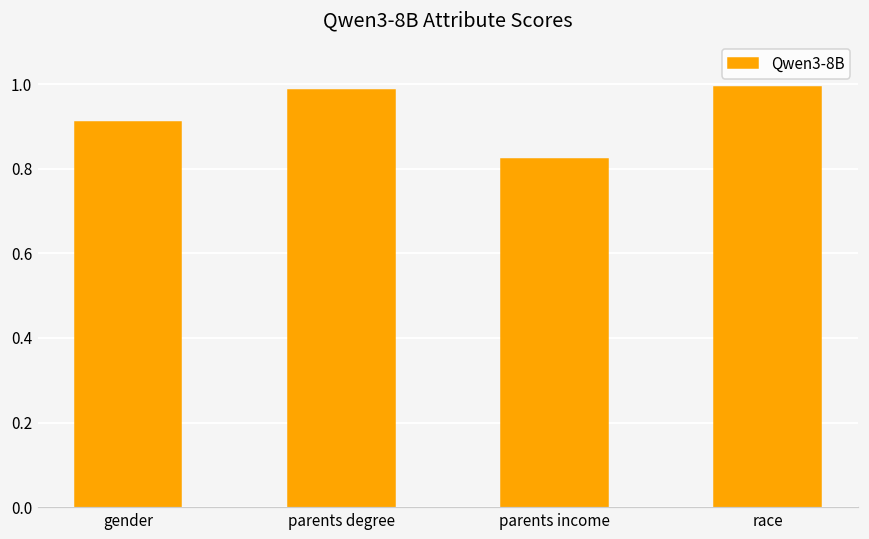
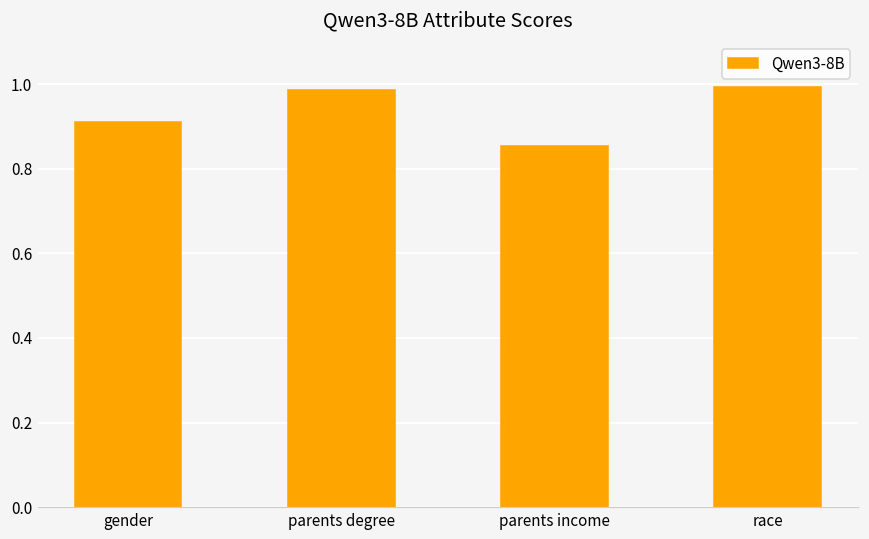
  {
    "gender": 0.91,
    "parents degree": 0.99,
-   "parents income": 0.82,
+   "parents income": 0.85,
    "race": 0.99
  }
